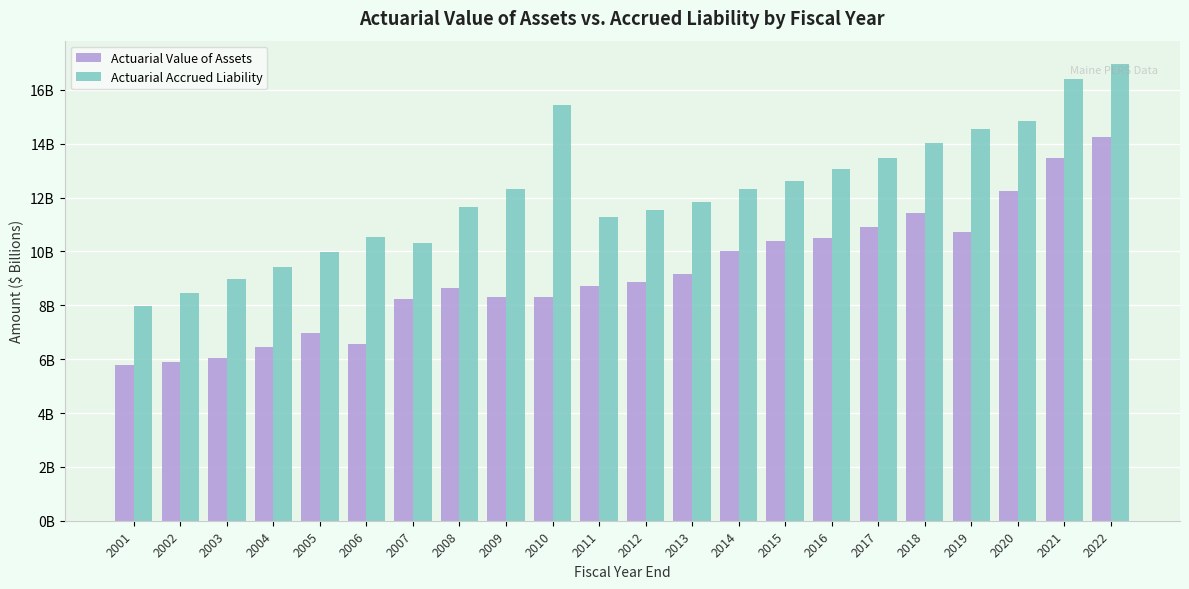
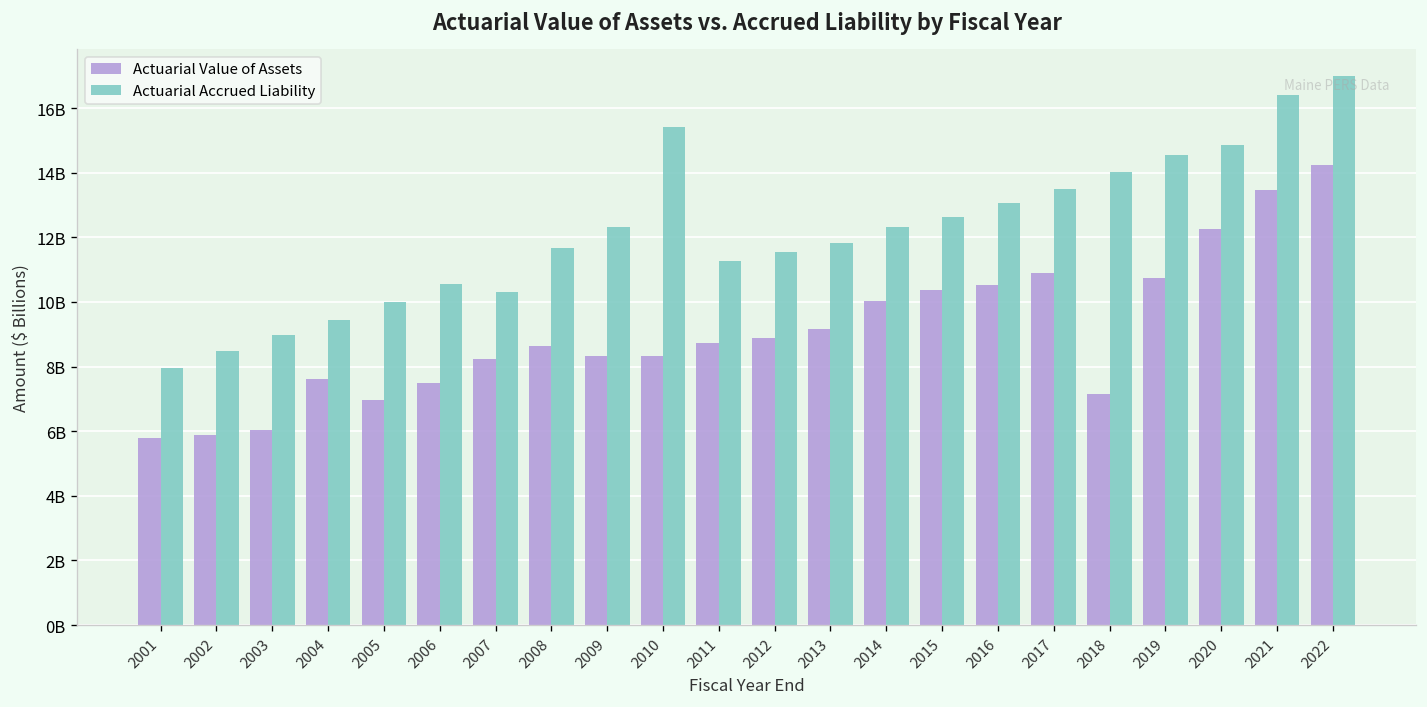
  {
    "Actuarial Value of Assets": {
      "2001": 5800000000,
      "2002": 5900000000,
      "2003": 6000000000,
-     "2004": 6500000000,
+     "2004": 7600000000,
      "2005": 7000000000,
-     "2006": 6600000000,
+     "2006": 7500000000,
      "2007": 8200000000,
      "2008": 8600000000,
      "2009": 8300000000,
      "2010": 8300000000,
      "2011": 8700000000,
      "2012": 8900000000,
      "2013": 9200000000,
      "2014": 10000000000,
      "2015": 10400000000,
      "2016": 10500000000,
      "2017": 10900000000,
-     "2018": 11400000000,
+     "2018": 7200000000,
      "2019": 10700000000,
      "2020": 12200000000,
      "2021": 13500000000,
      "2022": 14200000000
    },
    "Actuarial Accrued Liability": {
      "2001": 8000000000,
      "2002": 8500000000,
      "2003": 9000000000,
      "2004": 9400000000,
      "2005": 10000000000,
      "2006": 10500000000,
      "2007": 10300000000,
      "2008": 11700000000,
      "2009": 12300000000,
      "2010": 15400000000,
      "2011": 11300000000,
      "2012": 11600000000,
      "2013": 11800000000,
      "2014": 12300000000,
      "2015": 12600000000,
      "2016": 13100000000,
      "2017": 13500000000,
      "2018": 14000000000,
      "2019": 14500000000,
      "2020": 14900000000,
      "2021": 16400000000,
      "2022": 17000000000
    }
  }
